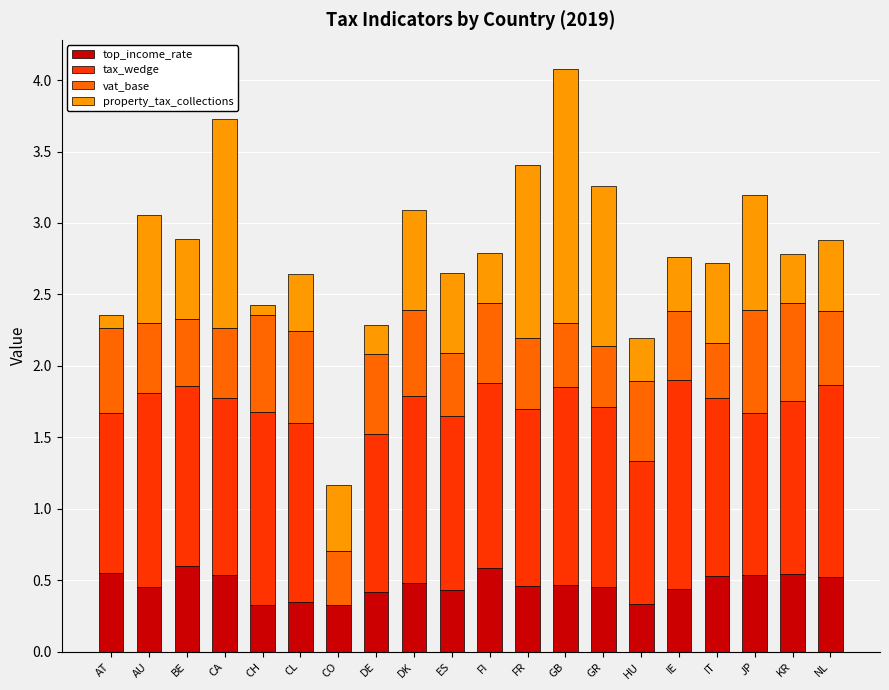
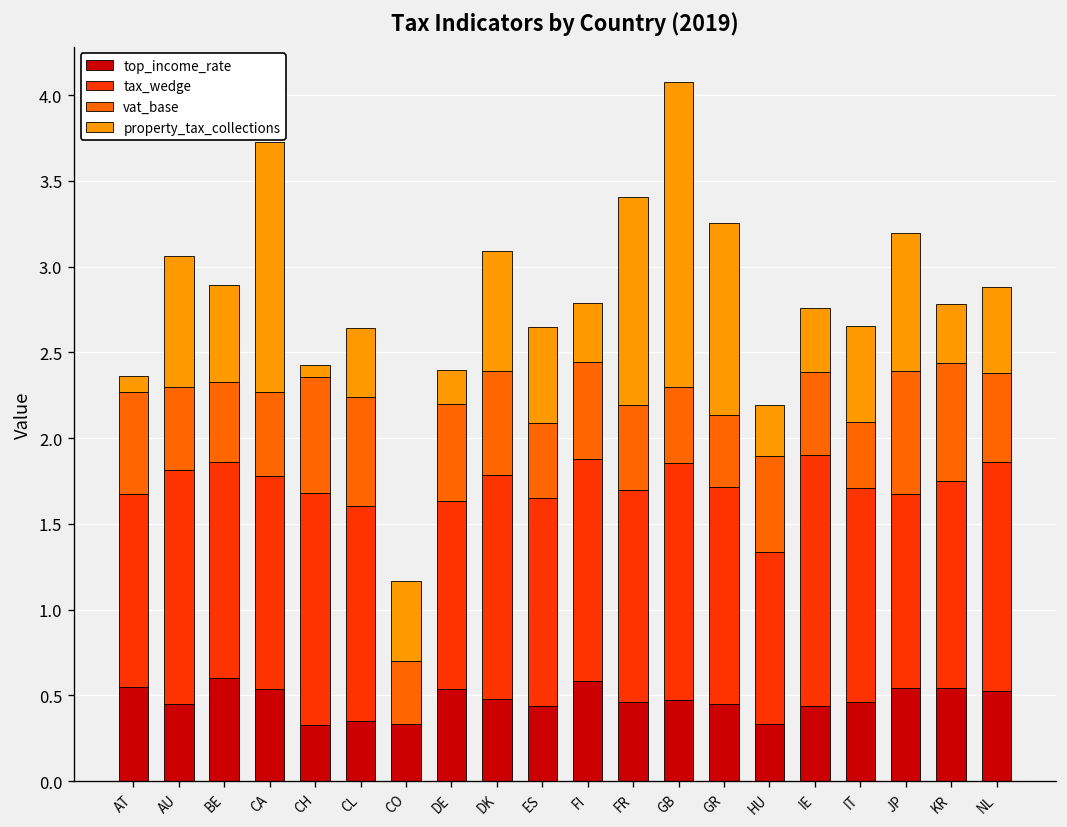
  {
    "top_income_rate": {
      "AT": 0.55,
      "AU": 0.45,
      "BE": 0.60,
      "CA": 0.54,
      "CH": 0.33,
      "CL": 0.35,
      "CO": 0.33,
-     "DE": 0.42,
+     "DE": 0.53,
      "DK": 0.48,
      "ES": 0.44,
      "FI": 0.58,
      "FR": 0.46,
      "GB": 0.47,
      "GR": 0.45,
      "HU": 0.34,
      "IE": 0.44,
-     "IT": 0.53,
+     "IT": 0.46,
      "JP": 0.54,
      "KR": 0.54,
      "NL": 0.52
    }
  }
